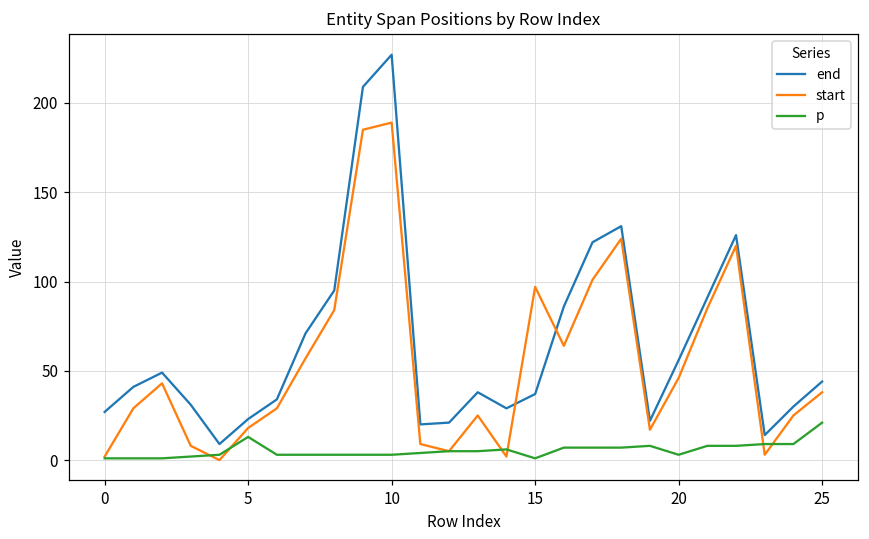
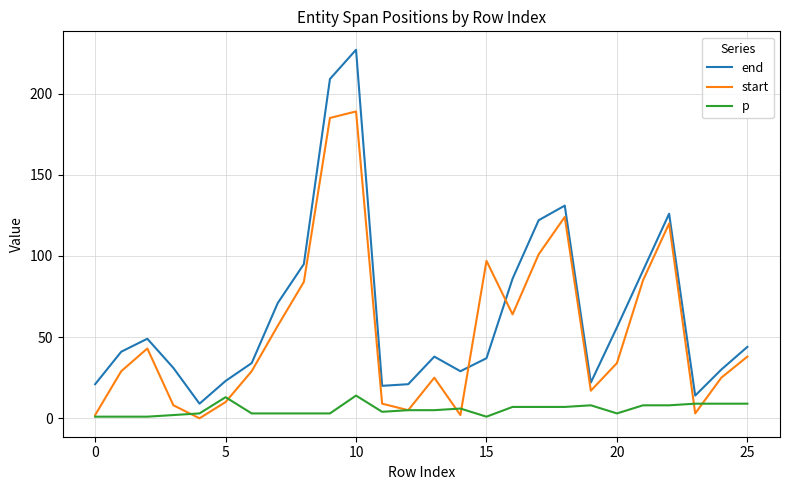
  {
    "end": {
-     "0": 27,
+     "0": 21,
      "5": 23,
      "10": 227,
      "15": 37,
      "20": 56,
      "25": 44
    },
    "start": {
-     "5": 18,
+     "5": 10,
      "10": 189,
      "15": 97,
-     "20": 46,
+     "20": 34,
      "25": 38
    },
    "p": {
      "5": 13,
-     "10": 3,
+     "10": 14,
      "15": 1,
      "20": 3,
-     "25": 21
+     "25": 9
    }
  }
